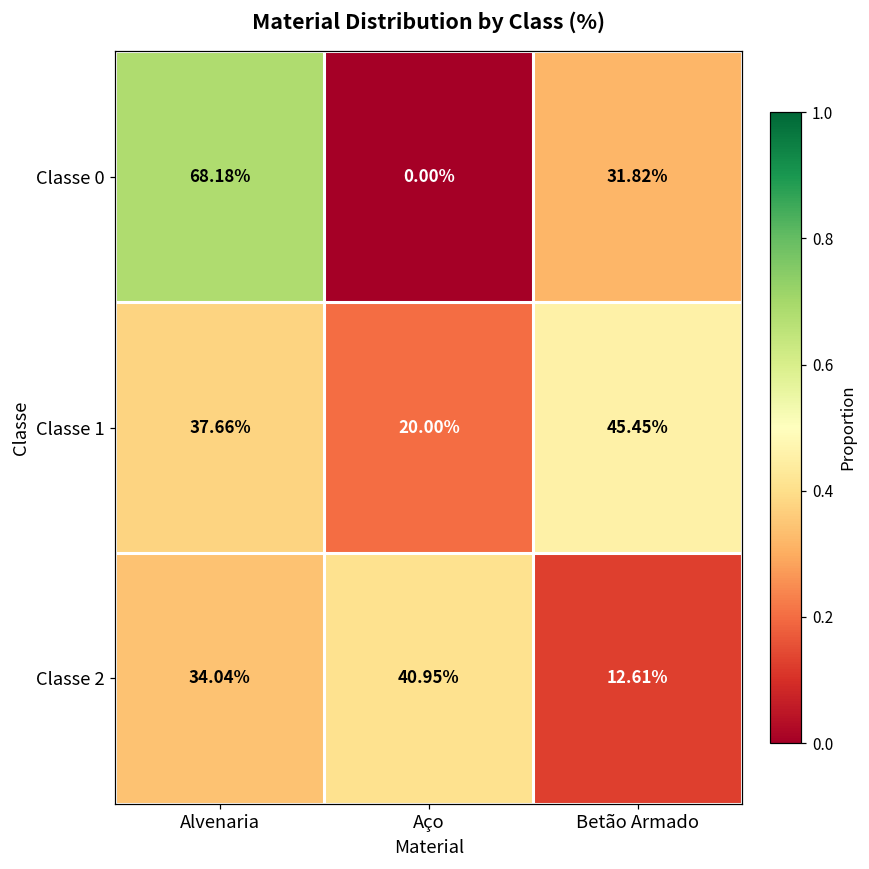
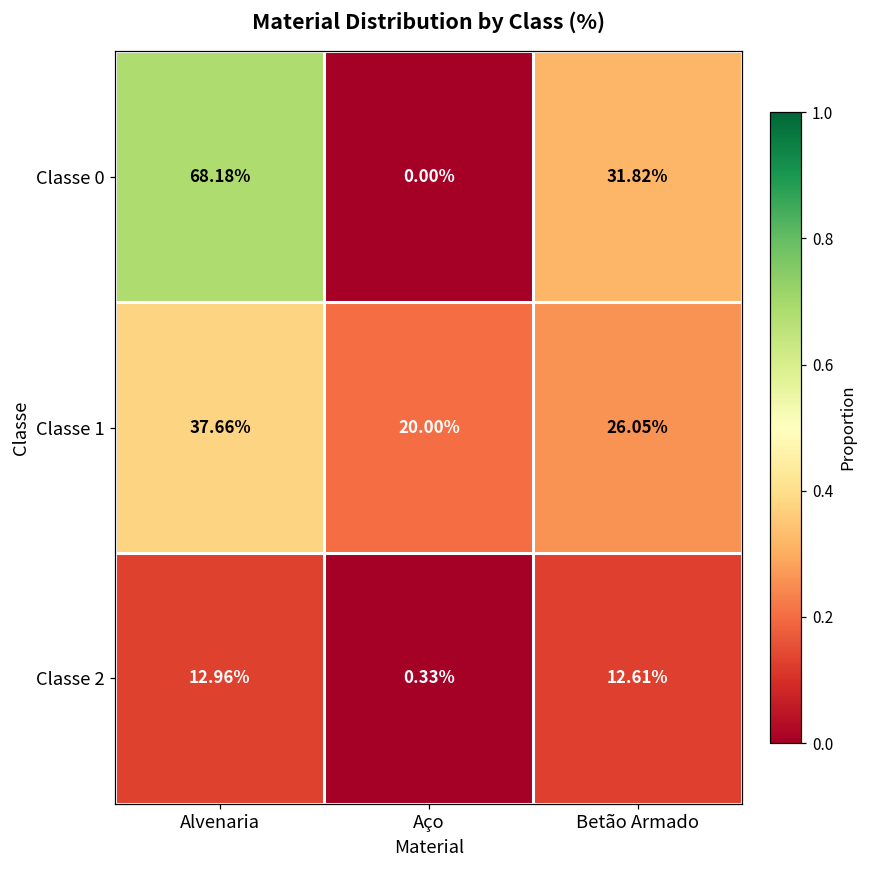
  {
    "Classe 0": {
      "Alvenaria": "68.18%",
      "Aço": "0.00%",
      "Betão Armado": "31.82%"
    },
    "Classe 1": {
      "Alvenaria": "37.66%",
      "Aço": "20.00%",
-     "Betão Armado": "45.45%"
+     "Betão Armado": "26.05%"
    },
    "Classe 2": {
-     "Alvenaria": "34.04%",
-     "Aço": "40.95%",
+     "Alvenaria": "12.96%",
+     "Aço": "0.33%",
      "Betão Armado": "12.61%"
    }
  }
